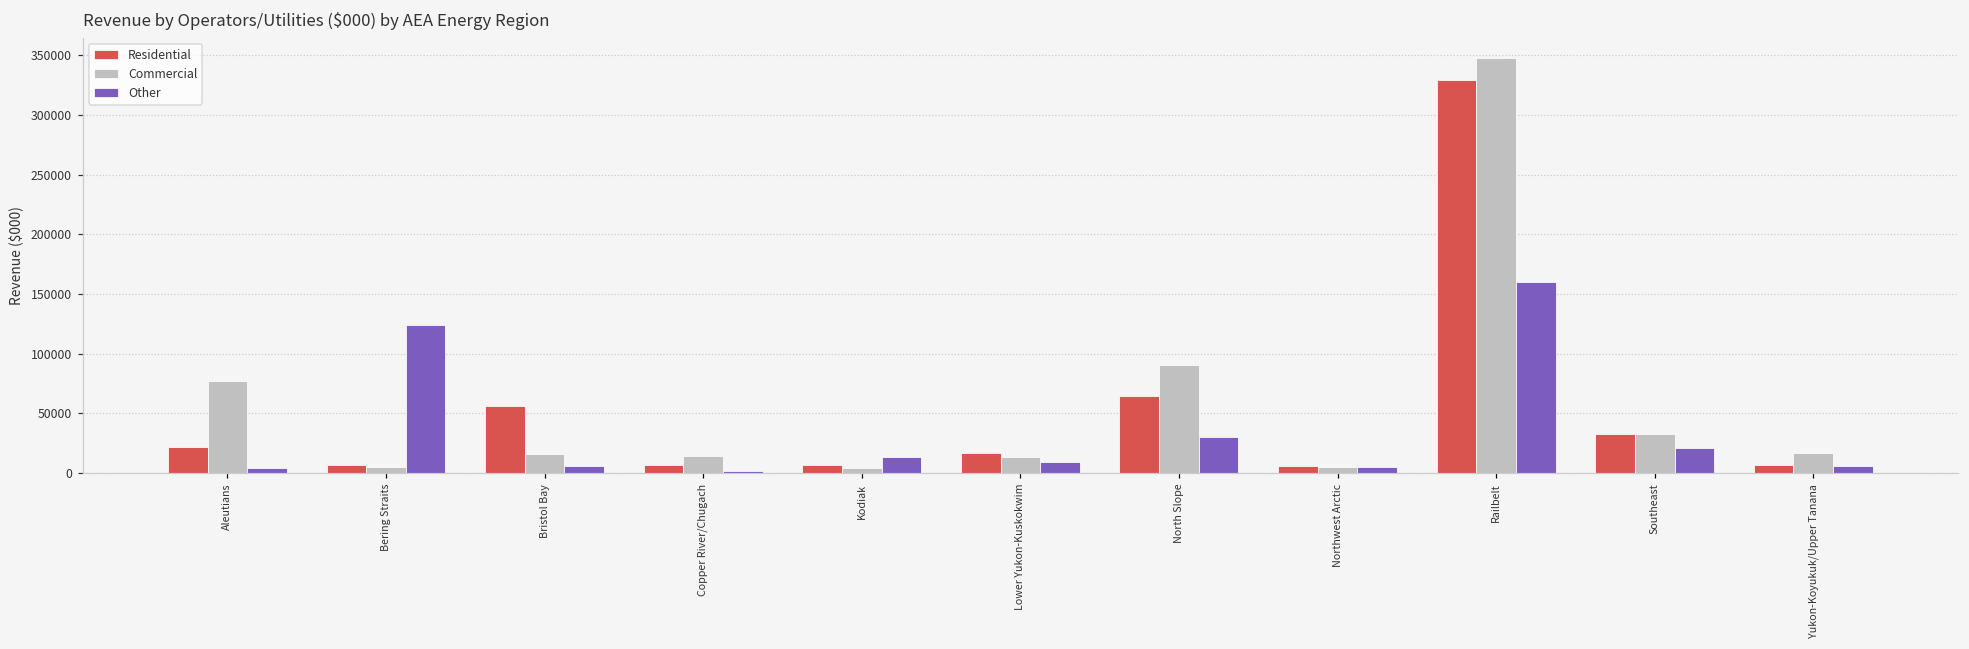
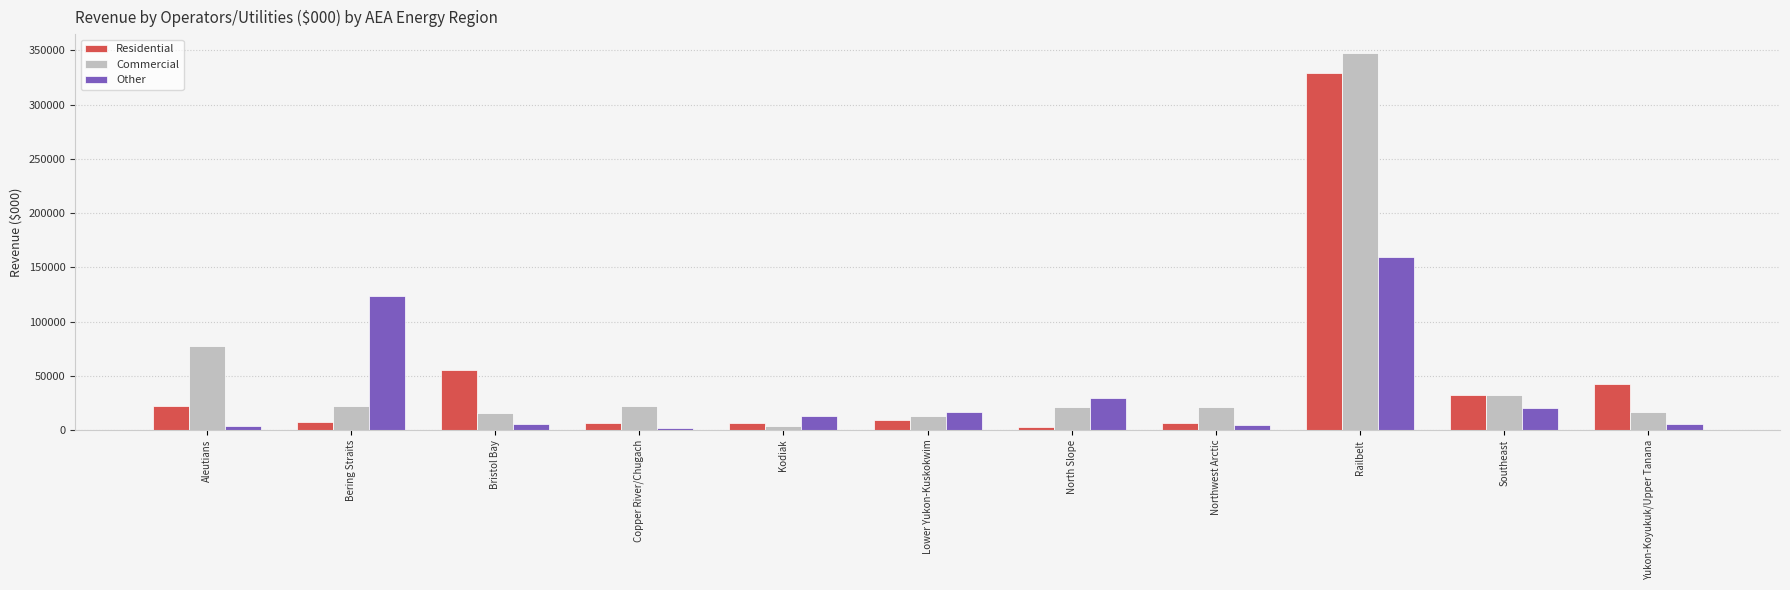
  {
    "Residential": {
      "Aleutians": 22000,
      "Bering Straits": 7000,
      "Bristol Bay": 56000,
      "Copper River/Chugach": 6000,
      "Kodiak": 7000,
-     "Lower Yukon-Kuskokwim": 17000,
-     "North Slope": 65000,
+     "Lower Yukon-Kuskokwim": 9000,
+     "North Slope": 3000,
      "Northwest Arctic": 6000,
      "Railbelt": 329000,
      "Southeast": 33000,
-     "Yukon-Koyukuk/Upper Tanana": 7000
+     "Yukon-Koyukuk/Upper Tanana": 43000
    },
    "Commercial": {
      "Aleutians": 77000,
-     "Bering Straits": 5000,
+     "Bering Straits": 23000,
      "Bristol Bay": 16000,
-     "Copper River/Chugach": 14000,
+     "Copper River/Chugach": 22000,
      "Kodiak": 4000,
      "Lower Yukon-Kuskokwim": 13000,
-     "North Slope": 90000,
-     "Northwest Arctic": 5000,
+     "North Slope": 21000,
+     "Northwest Arctic": 21000,
      "Railbelt": 347000,
      "Southeast": 32000,
      "Yukon-Koyukuk/Upper Tanana": 17000
    },
    "Other": {
      "Aleutians": 4000,
      "Bering Straits": 124000,
      "Bristol Bay": 6000,
      "Kodiak": 13000,
-     "Lower Yukon-Kuskokwim": 9000,
+     "Lower Yukon-Kuskokwim": 17000,
      "North Slope": 30000,
      "Northwest Arctic": 5000,
      "Railbelt": 160000,
      "Southeast": 21000,
      "Yukon-Koyukuk/Upper Tanana": 6000
    }
  }
